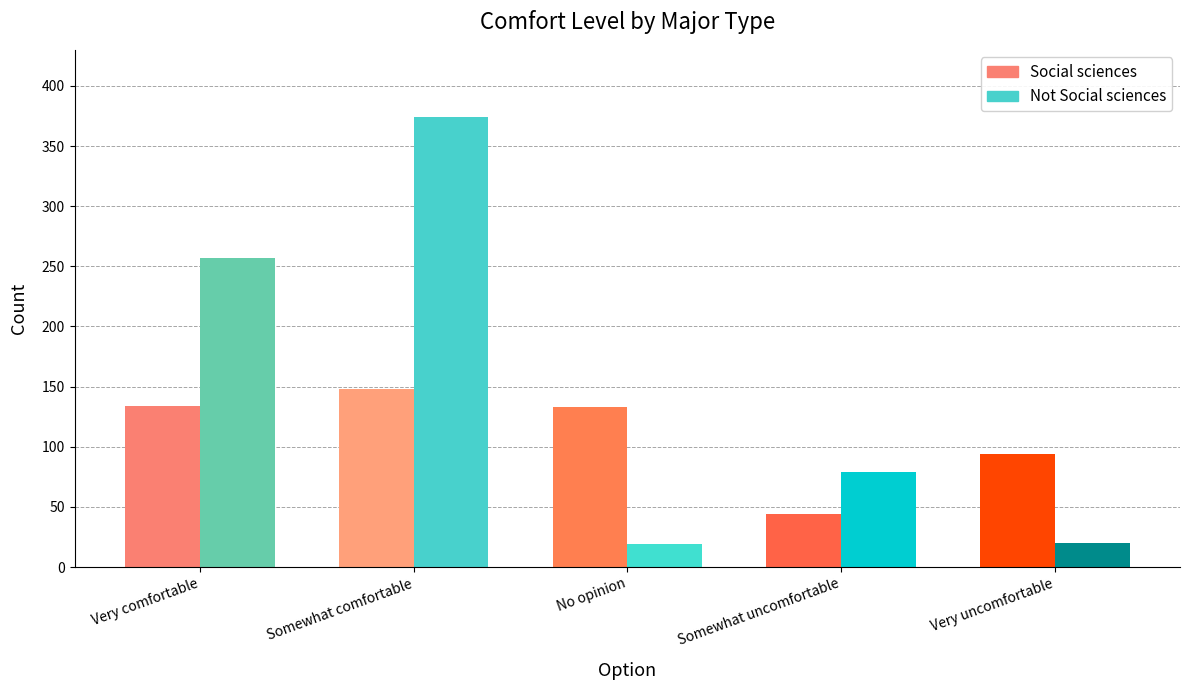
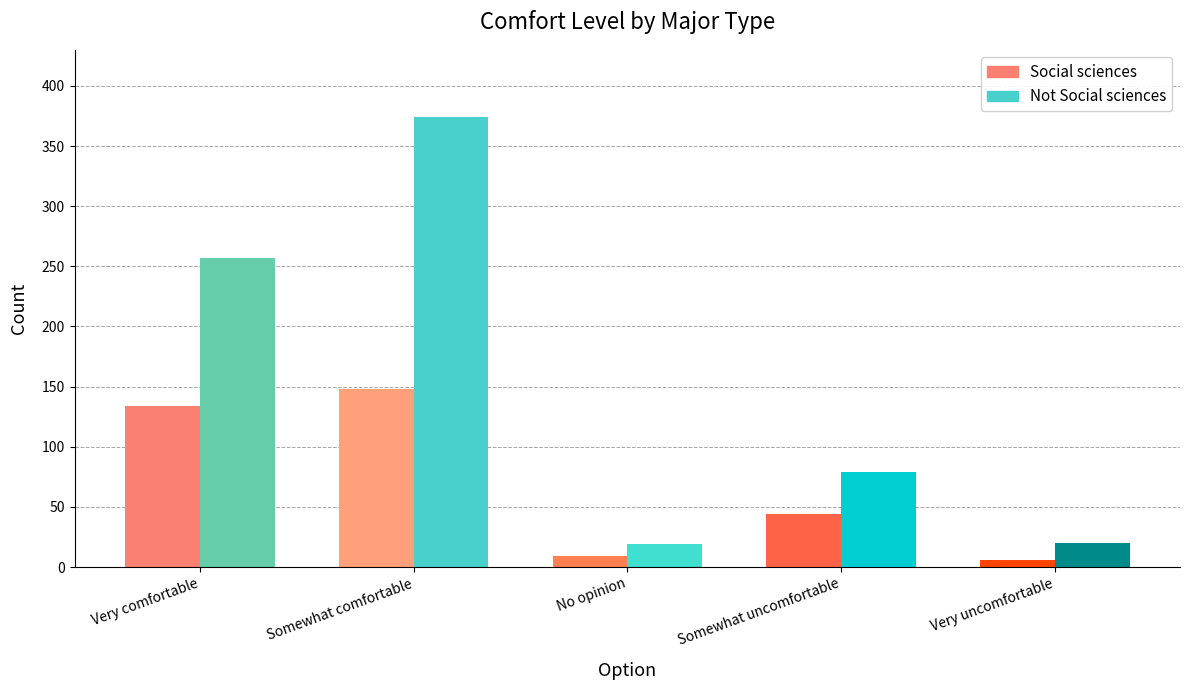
  {
    "Social sciences": {
      "Very comfortable": 134,
      "Somewhat comfortable": 148,
-     "No opinion": 133,
+     "No opinion": 9,
      "Somewhat uncomfortable": 44,
-     "Very uncomfortable": 94
+     "Very uncomfortable": 6
    }
  }
